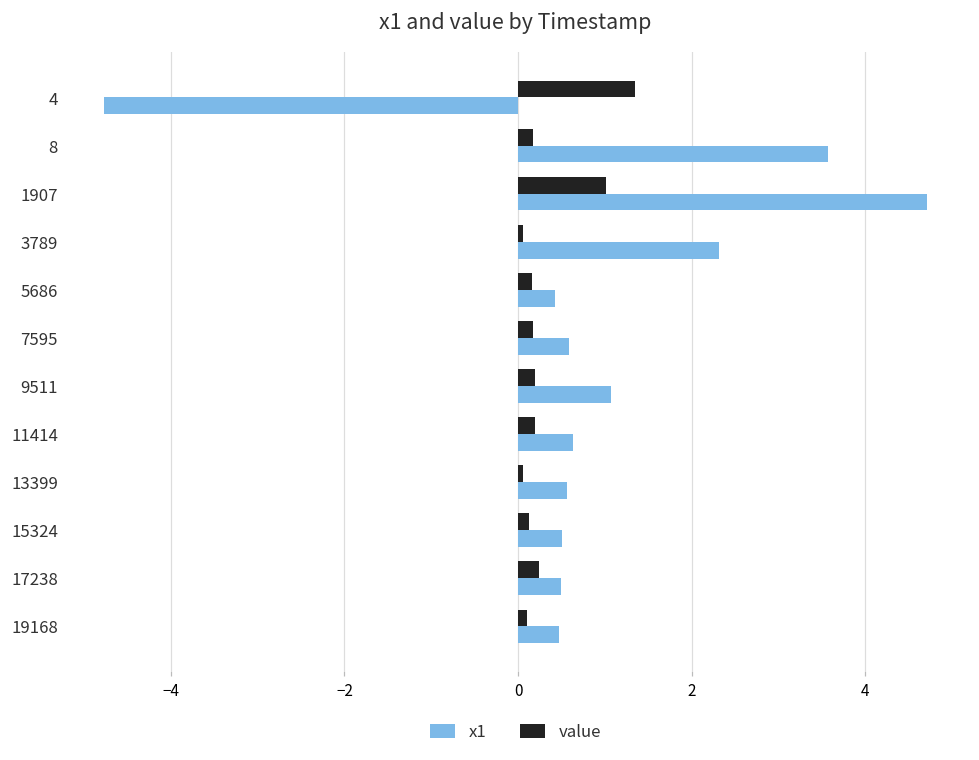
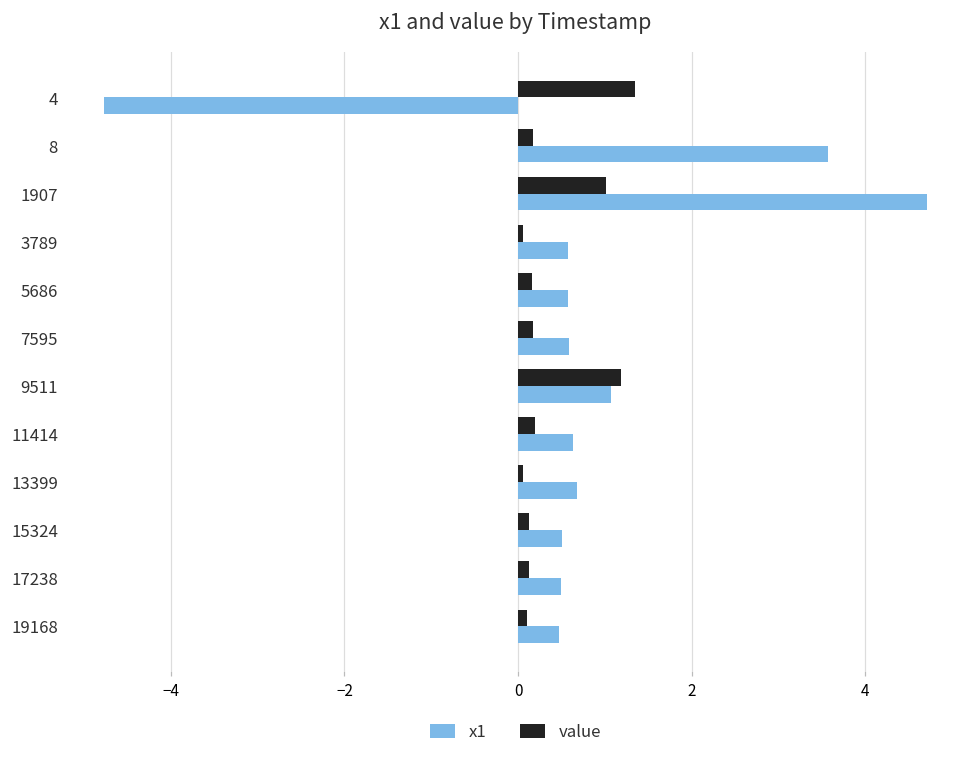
  {
    "x1": {
      "4": -4.8,
      "8": 3.6,
      "1907": 4.7,
-     "3789": 2.3,
-     "5686": 0.4,
+     "3789": 0.6,
+     "5686": 0.6,
      "7595": 0.6,
      "9511": 1.1,
      "11414": 0.6,
-     "13399": 0.6,
+     "13399": 0.7,
      "15324": 0.5,
      "17238": 0.5,
      "19168": 0.5
    },
    "value": {
      "4": 1.3,
      "8": 0.2,
      "1907": 1.0,
      "3789": 0.1,
      "5686": 0.2,
      "7595": 0.2,
-     "9511": 0.2,
+     "9511": 1.2,
      "11414": 0.2,
      "13399": 0.1,
      "15324": 0.1,
-     "17238": 0.2,
+     "17238": 0.1,
      "19168": 0.1
    }
  }
